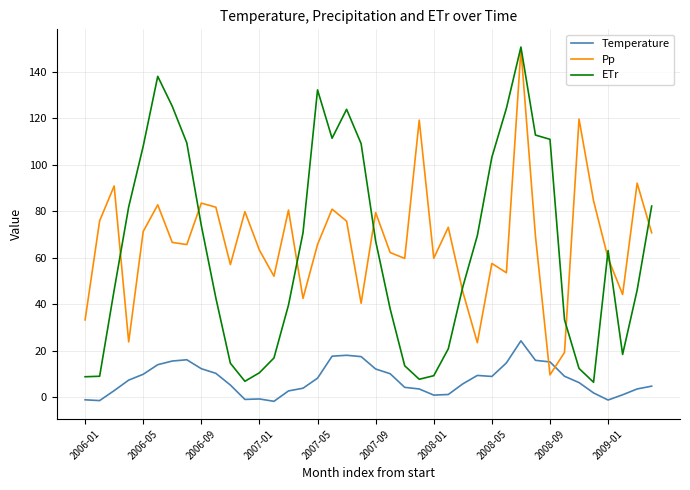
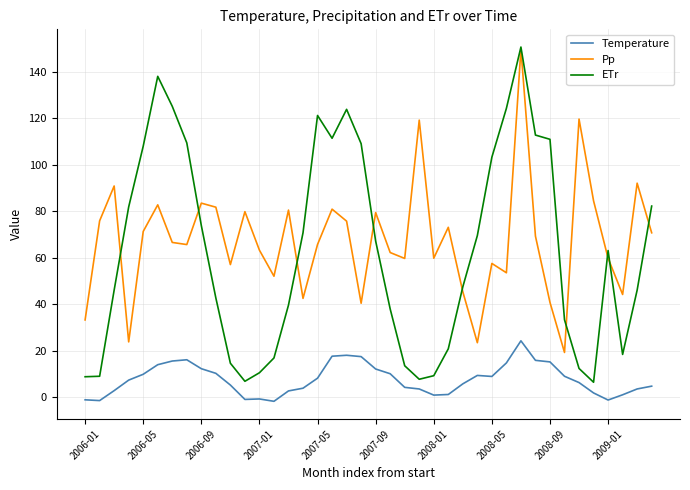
  {
    "Temperature": {
      "2006-01": -1,
      "2006-05": 10,
      "2006-09": 12,
      "2007-01": -1,
      "2007-05": 8,
      "2007-09": 12,
      "2008-01": 1,
      "2008-05": 9,
      "2008-09": 15,
      "2009-01": -1
    },
    "Pp": {
      "2006-01": 33,
      "2006-05": 71,
      "2006-09": 84,
      "2007-01": 63,
      "2007-05": 66,
      "2007-09": 80,
      "2008-01": 60,
      "2008-05": 58,
-     "2008-09": 10,
+     "2008-09": 41,
      "2009-01": 60
    },
    "ETr": {
      "2006-01": 9,
      "2006-05": 108,
      "2006-09": 74,
      "2007-01": 11,
-     "2007-05": 132,
+     "2007-05": 121,
      "2007-09": 67,
      "2008-01": 9,
      "2008-05": 103,
      "2008-09": 111,
      "2009-01": 63
    }
  }
